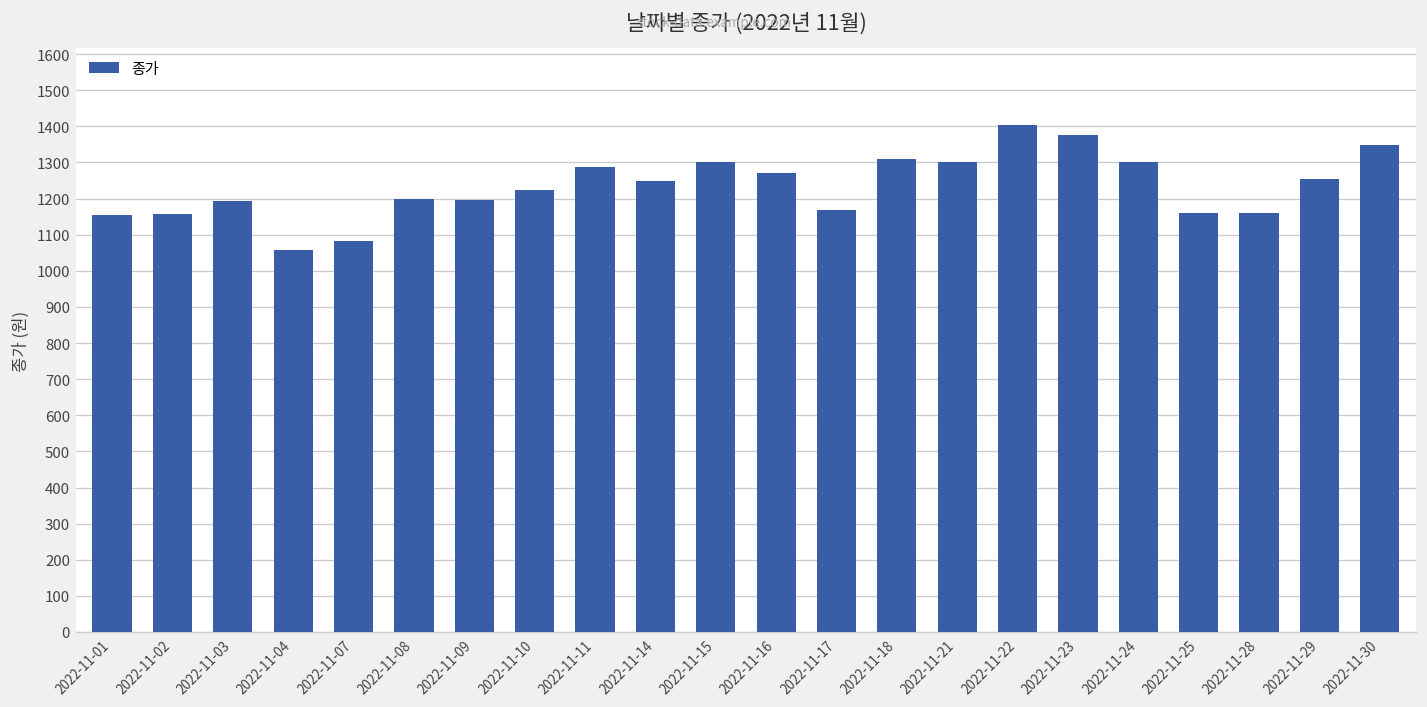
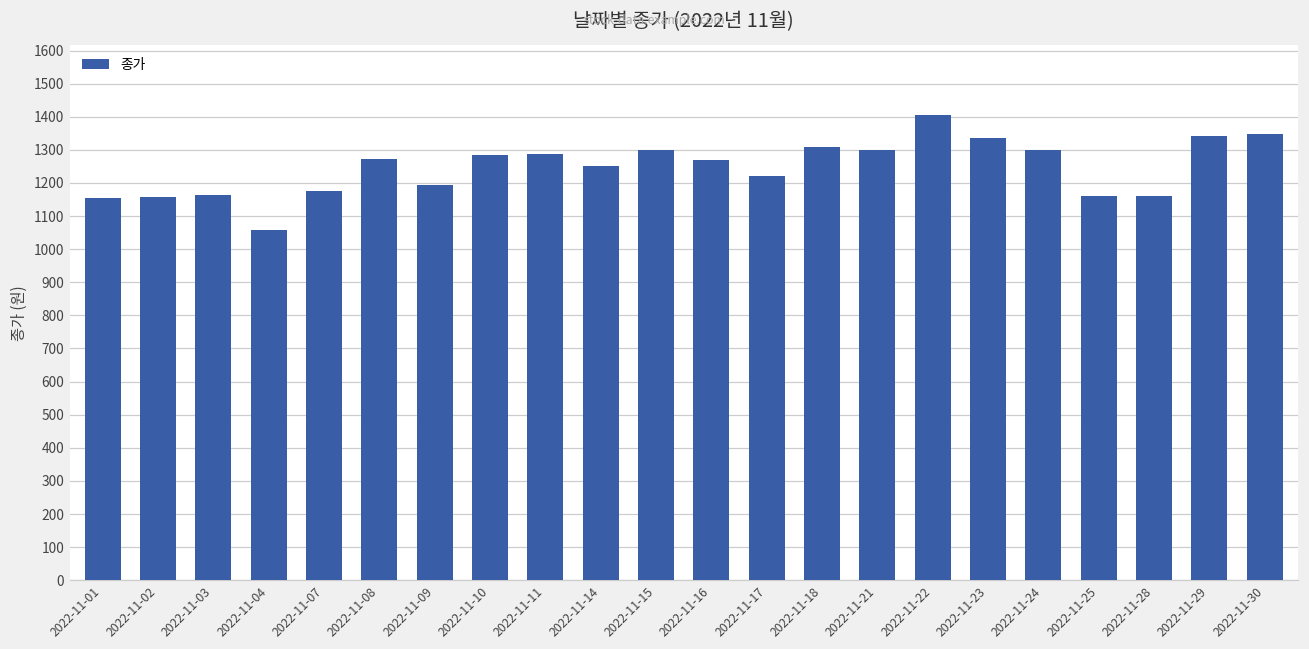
  {
    "2022-11-01": 1160,
    "2022-11-02": 1160,
-   "2022-11-03": 1190,
+   "2022-11-03": 1170,
    "2022-11-04": 1060,
-   "2022-11-07": 1080,
-   "2022-11-08": 1200,
+   "2022-11-07": 1180,
+   "2022-11-08": 1270,
    "2022-11-09": 1200,
-   "2022-11-10": 1230,
+   "2022-11-10": 1290,
    "2022-11-11": 1290,
    "2022-11-14": 1250,
    "2022-11-15": 1300,
    "2022-11-16": 1270,
-   "2022-11-17": 1170,
+   "2022-11-17": 1220,
    "2022-11-18": 1310,
    "2022-11-21": 1300,
    "2022-11-22": 1410,
-   "2022-11-23": 1380,
+   "2022-11-23": 1340,
    "2022-11-24": 1300,
    "2022-11-25": 1160,
    "2022-11-28": 1160,
-   "2022-11-29": 1260,
+   "2022-11-29": 1340,
    "2022-11-30": 1350
  }
